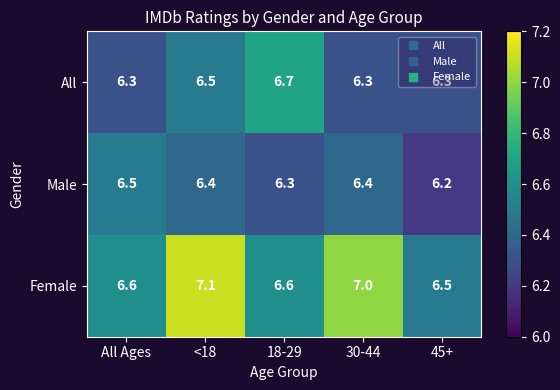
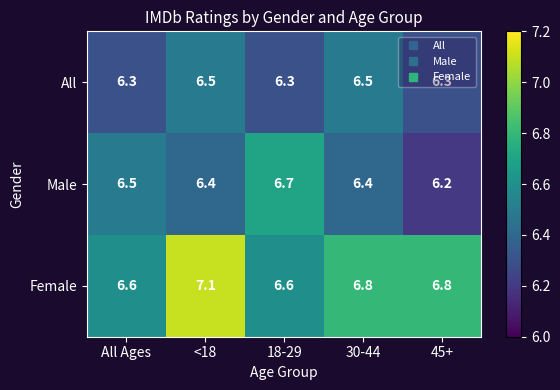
  {
    "All": {
      "All Ages": 6.3,
      "<18": 6.5,
-     "18-29": 6.7,
-     "30-44": 6.3
+     "18-29": 6.3,
+     "30-44": 6.5
    },
    "Male": {
      "All Ages": 6.5,
      "<18": 6.4,
-     "18-29": 6.3,
+     "18-29": 6.7,
      "30-44": 6.4,
      "45+": 6.2
    },
    "Female": {
      "All Ages": 6.6,
      "<18": 7.1,
      "18-29": 6.6,
-     "30-44": 7.0,
-     "45+": 6.5
+     "30-44": 6.8,
+     "45+": 6.8
    }
  }
